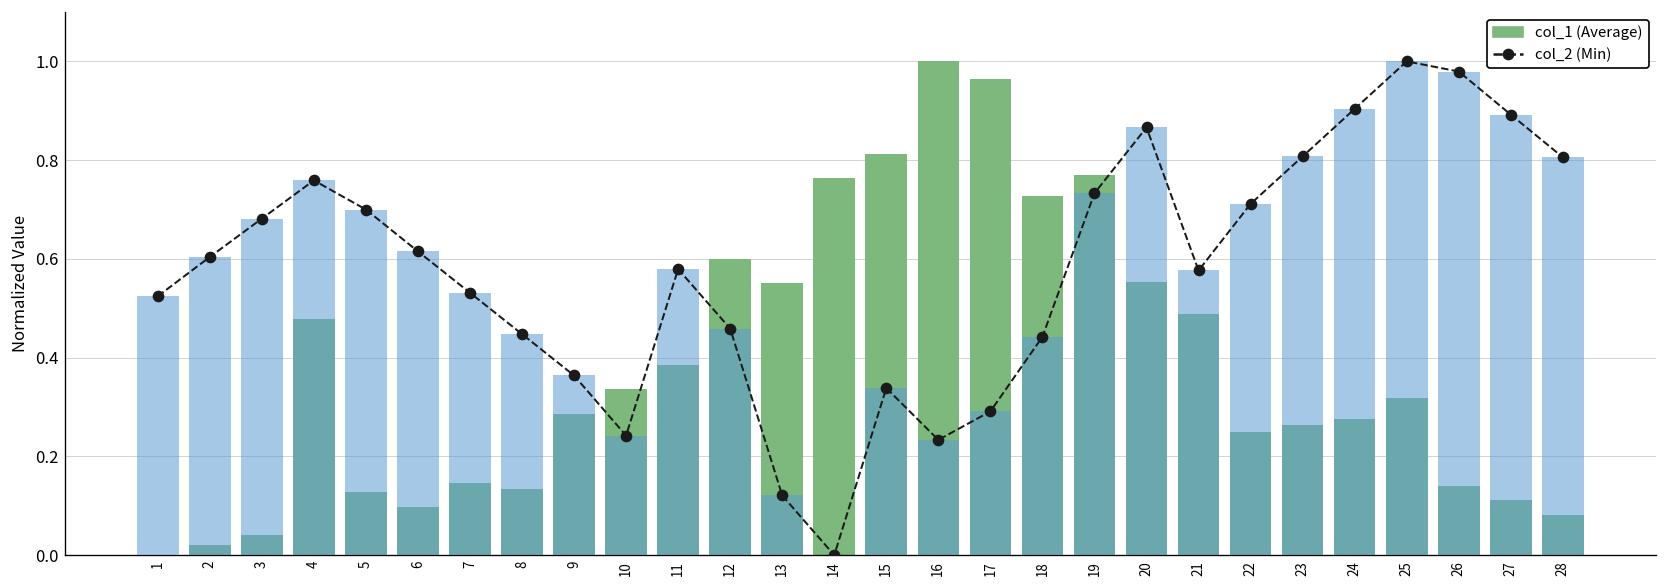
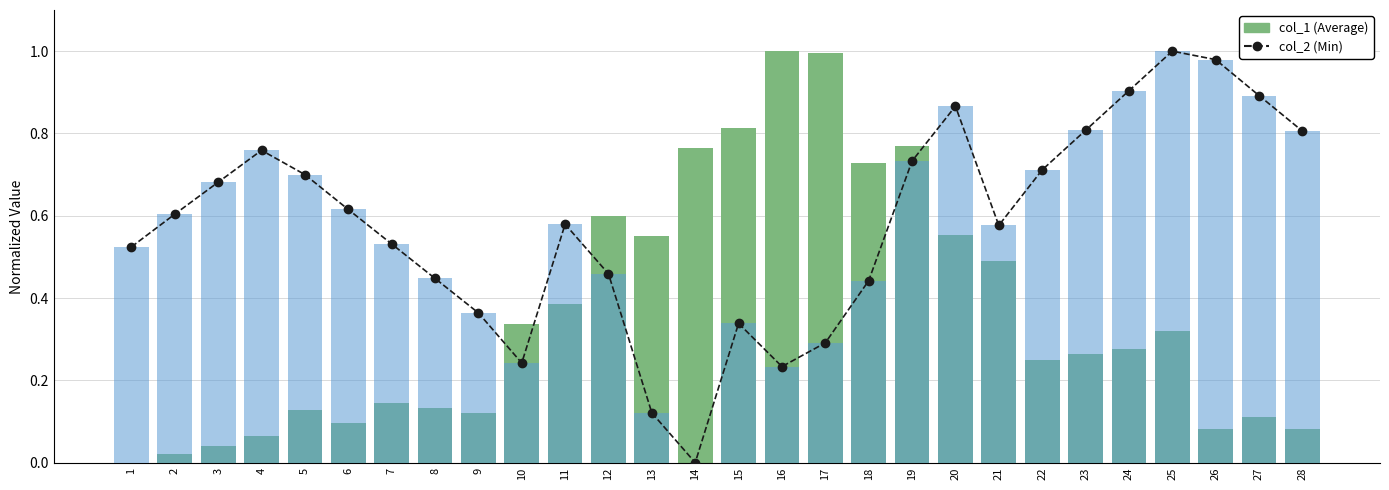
  {
    "col_1 (Average)": {
      "1": 0.00,
-     "4": 0.48,
-     "9": 0.29,
+     "4": 0.07,
+     "9": 0.12,
      "10": 0.34,
      "12": 0.60,
      "13": 0.55,
      "14": 0.76,
      "15": 0.81,
      "16": 1.00,
-     "17": 0.96,
+     "17": 1.00,
      "18": 0.73,
      "19": 0.77,
-     "26": 0.14
+     "26": 0.08
    }
  }
